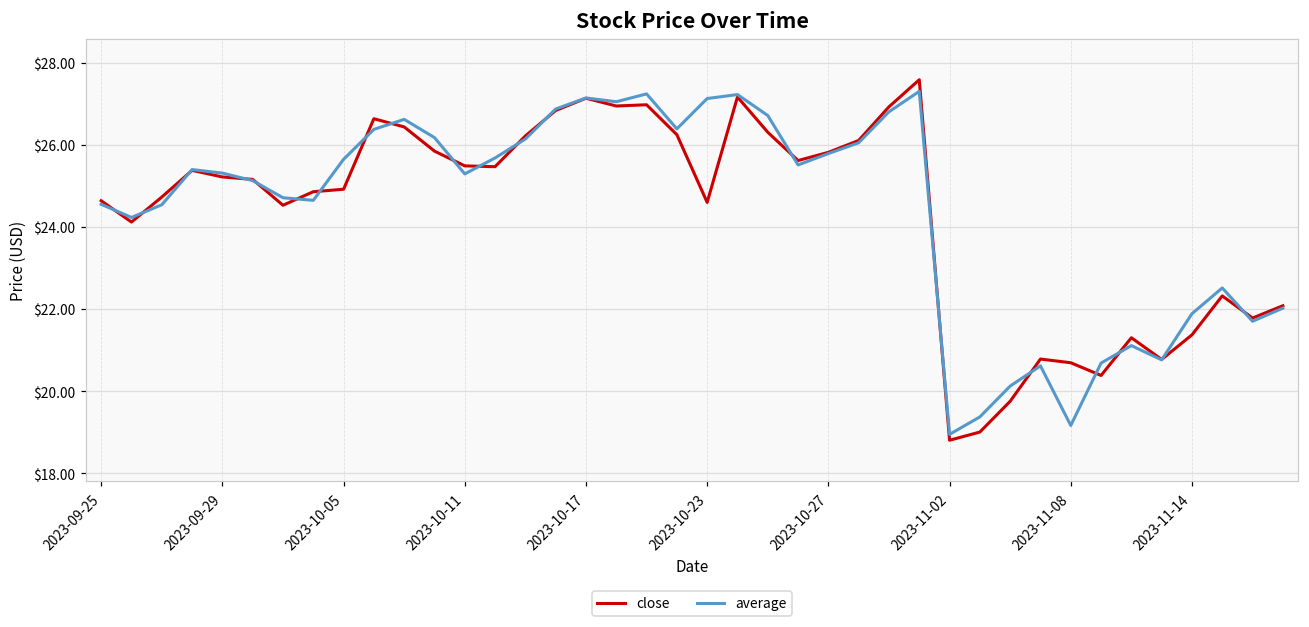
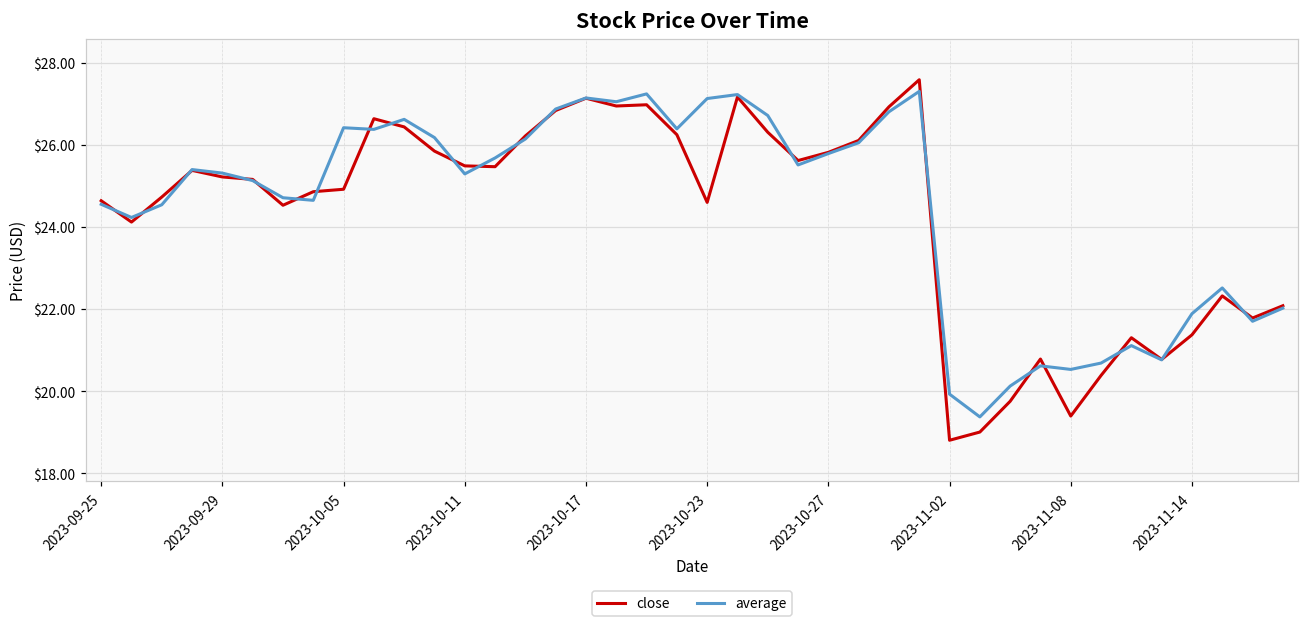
  {
    "close": {
      "2023-09-25": "$24.6",
      "2023-09-29": "$25.2",
      "2023-10-05": "$24.9",
      "2023-10-11": "$25.5",
      "2023-10-23": "$24.6",
      "2023-11-02": "$18.8",
-     "2023-11-08": "$20.7",
+     "2023-11-08": "$19.4",
      "2023-11-14": "$21.4"
    },
    "average": {
      "2023-09-25": "$24.6",
      "2023-09-29": "$25.3",
-     "2023-10-05": "$25.7",
+     "2023-10-05": "$26.4",
      "2023-10-11": "$25.3",
      "2023-10-23": "$27.1",
-     "2023-11-02": "$18.9",
-     "2023-11-08": "$19.2",
+     "2023-11-02": "$19.9",
+     "2023-11-08": "$20.5",
      "2023-11-14": "$21.9"
    }
  }
